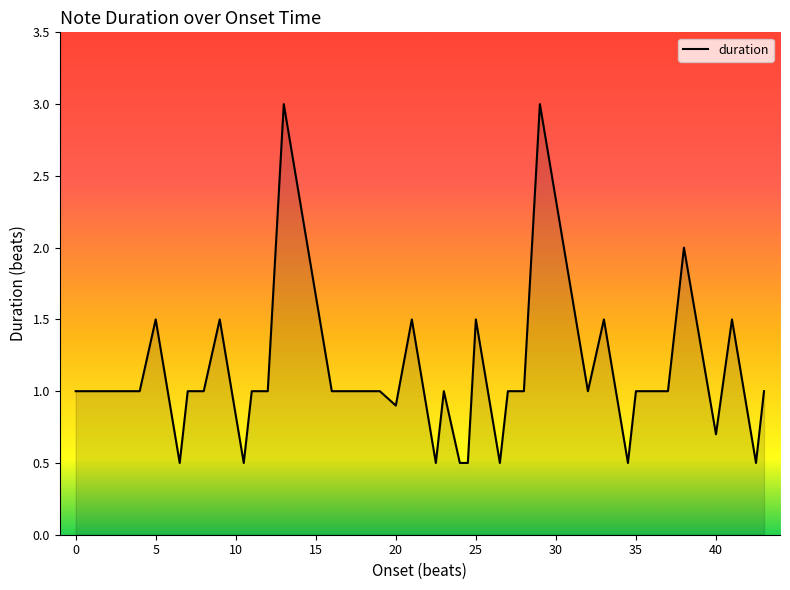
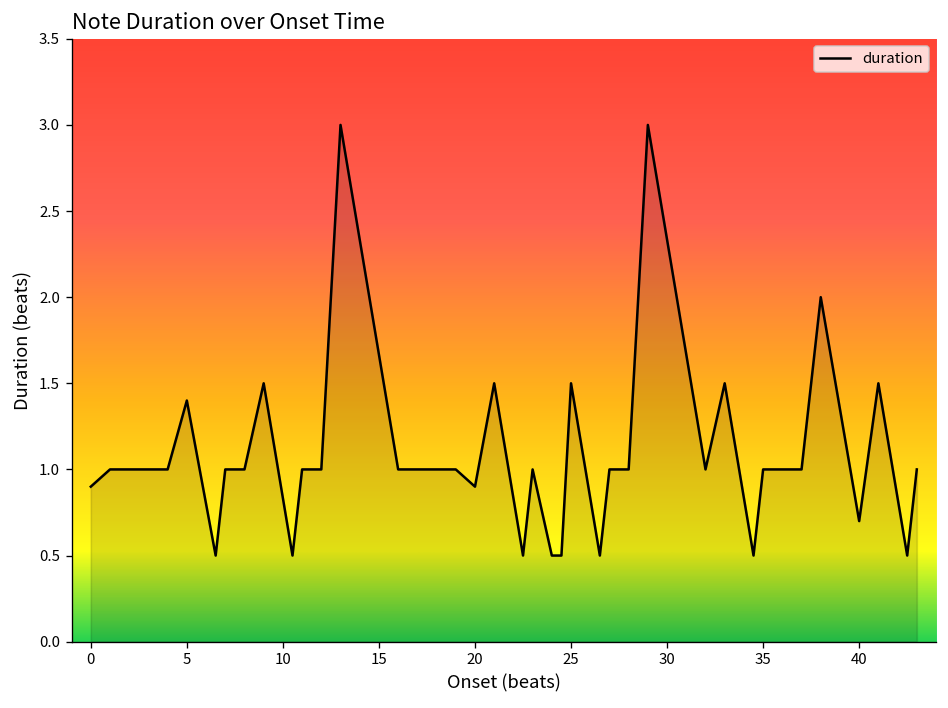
  {
-   "0": 1.0,
-   "5": 1.5,
+   "0": 0.9,
+   "5": 1.4,
    "20": 0.9,
    "25": 1.5,
    "35": 1.0,
    "40": 0.7
  }
